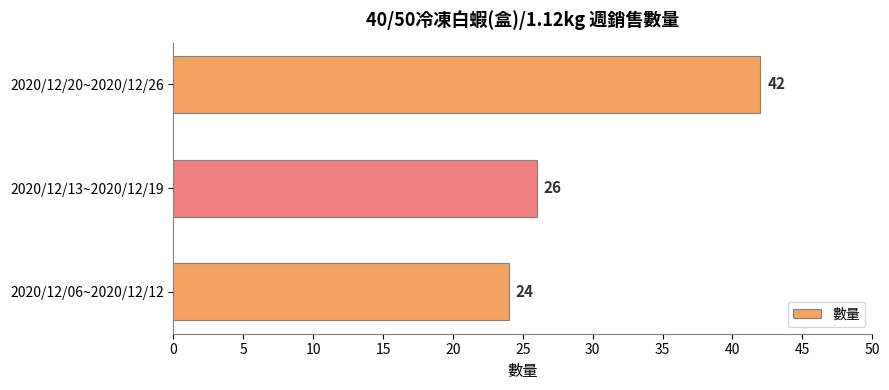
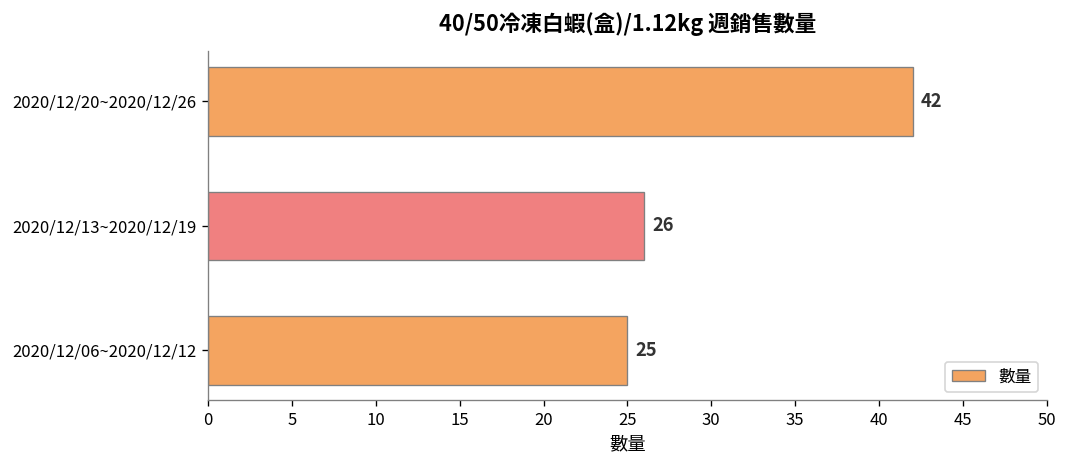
  {
    "2020/12/20~2020/12/26": 42,
    "2020/12/13~2020/12/19": 26,
-   "2020/12/06~2020/12/12": 24
+   "2020/12/06~2020/12/12": 25
  }
